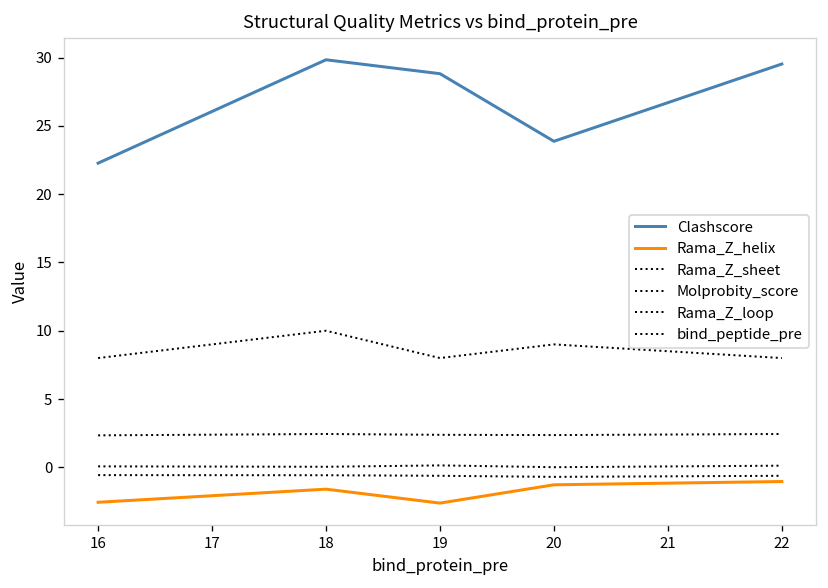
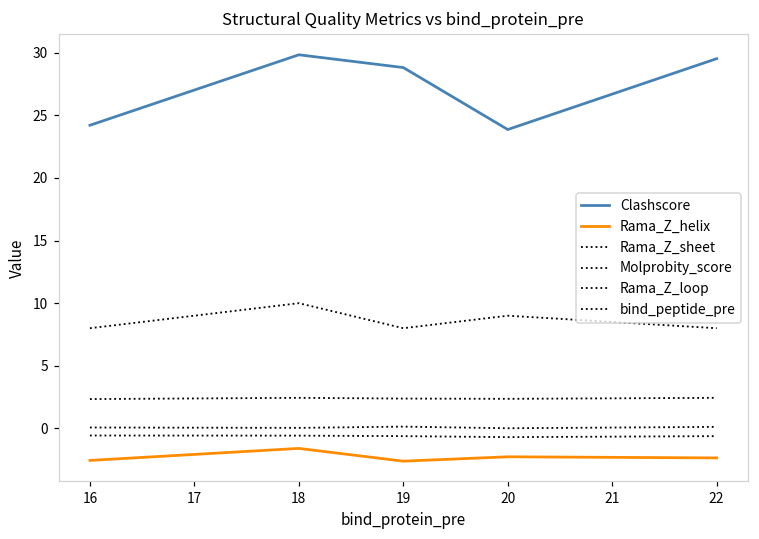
  {
    "Clashscore": {
-     "16": 22.3,
+     "16": 24.2,
      "18": 29.8,
      "19": 28.8,
      "20": 23.9,
      "22": 29.5
    },
    "Rama_Z_helix": {
      "16": -2.6,
      "18": -1.6,
      "19": -2.6,
-     "20": -1.3,
-     "22": -1.0
+     "20": -2.3,
+     "22": -2.4
    }
  }
